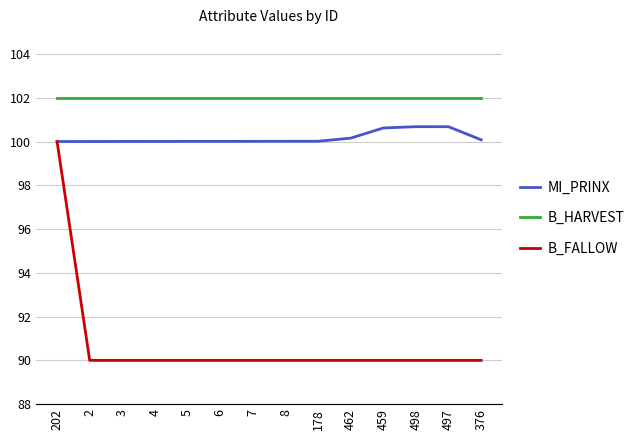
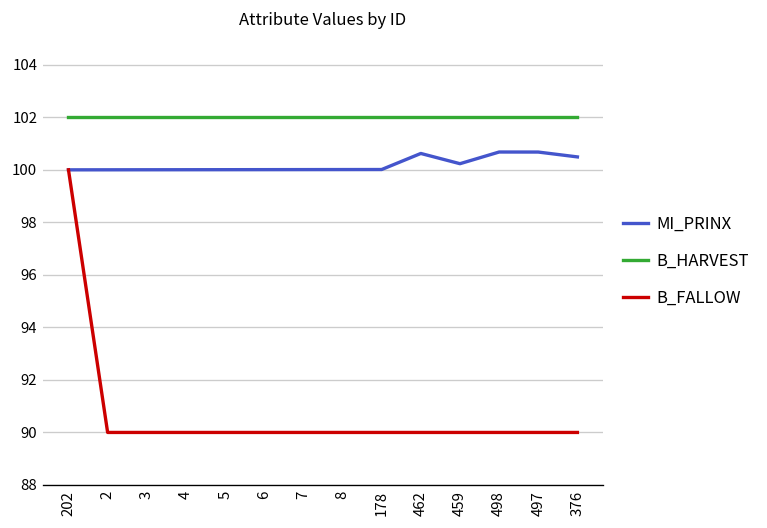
  {
    "MI_PRINX": {
      "2": 100.0,
      "3": 100.0,
      "4": 100.0,
      "5": 100.0,
      "6": 100.0,
      "7": 100.0,
      "8": 100.0,
      "178": 100.0,
-     "462": 100.2,
-     "459": 100.6,
+     "462": 100.6,
+     "459": 100.2,
      "498": 100.7,
      "497": 100.7,
-     "376": 100.1
+     "376": 100.5
    },
    "B_HARVEST": {
      "202": 102.0,
      "2": 102.0,
      "3": 102.0,
      "4": 102.0,
      "5": 102.0,
      "6": 102.0,
      "7": 102.0,
      "8": 102.0,
      "178": 102.0,
      "462": 102.0,
      "459": 102.0,
      "498": 102.0,
      "497": 102.0,
      "376": 102.0
    },
    "B_FALLOW": {
      "2": 90.0,
      "3": 90.0,
      "4": 90.0,
      "5": 90.0,
      "6": 90.0,
      "7": 90.0,
      "8": 90.0,
      "178": 90.0,
      "462": 90.0,
      "459": 90.0,
      "498": 90.0,
      "497": 90.0,
      "376": 90.0
    }
  }
